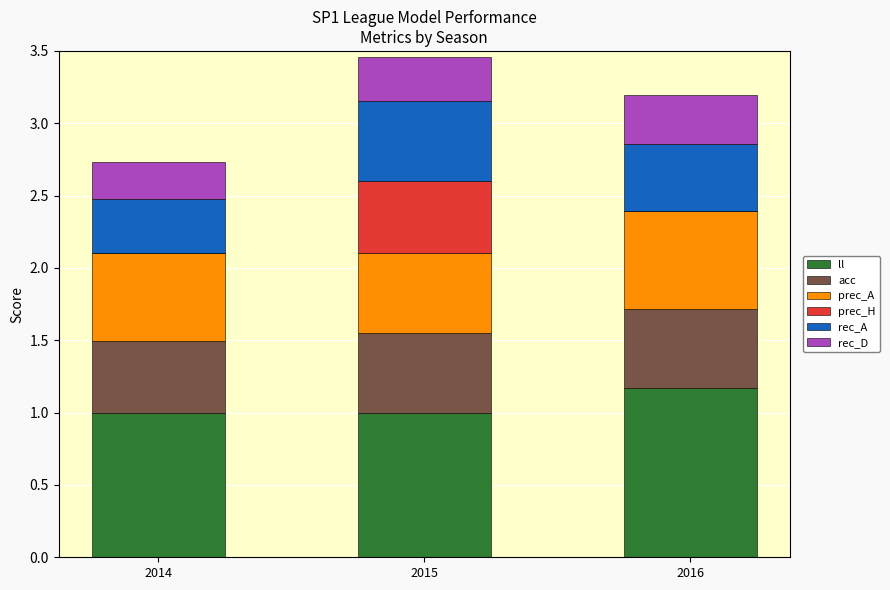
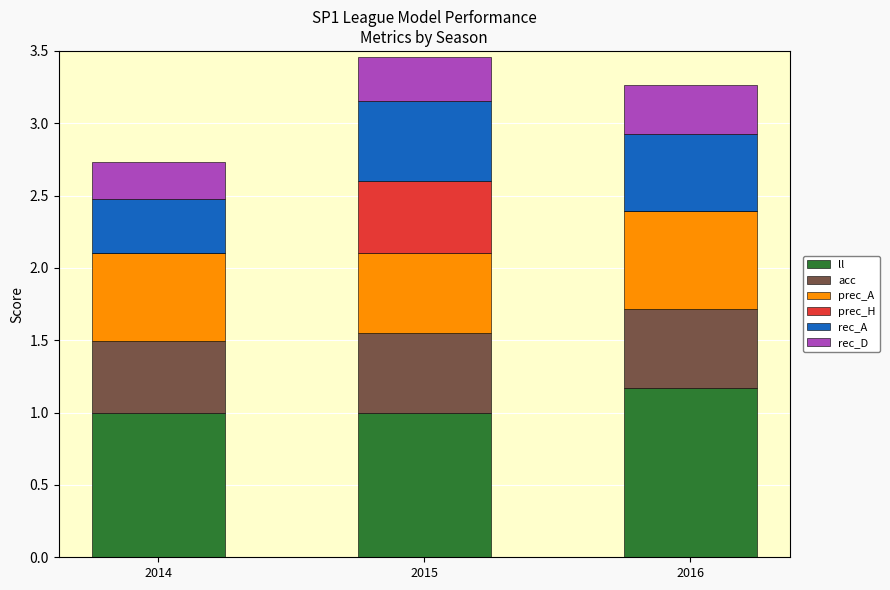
  {
    "ll": {
      "2014": 1.00,
      "2015": 1.00,
      "2016": 1.17
    },
    "acc": {
      "2014": 0.49,
      "2015": 0.55,
      "2016": 0.55
    },
    "prec_A": {
      "2014": 0.61,
      "2015": 0.55,
      "2016": 0.67
    },
    "prec_H": {
      "2014": 0.00,
      "2015": 0.50,
      "2016": 0.00
    },
    "rec_A": {
      "2014": 0.37,
      "2015": 0.55,
-     "2016": 0.47
+     "2016": 0.53
    },
    "rec_D": {
      "2014": 0.25,
      "2015": 0.31,
      "2016": 0.34
    }
  }
